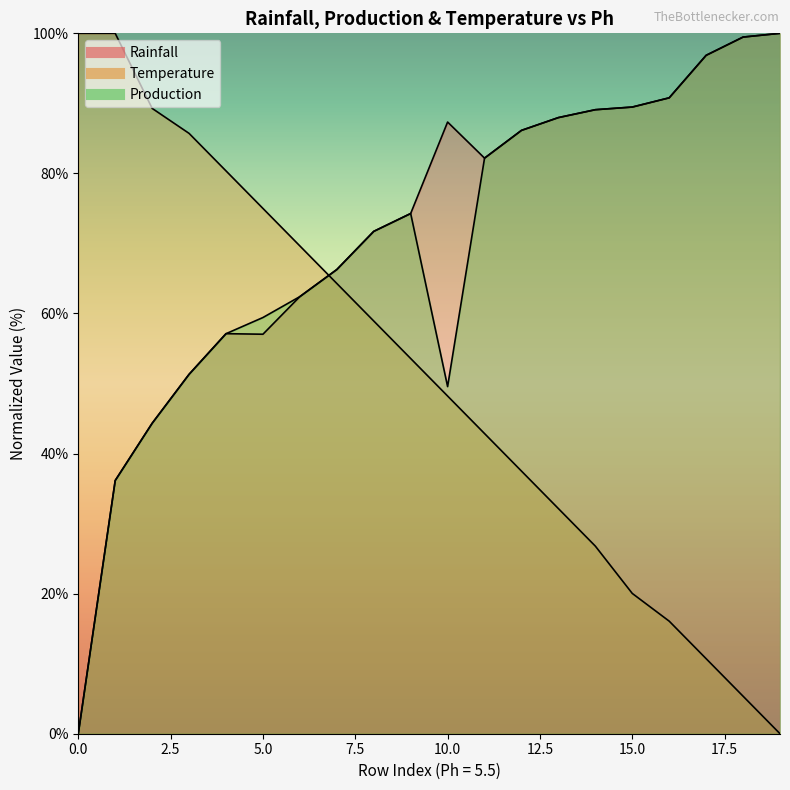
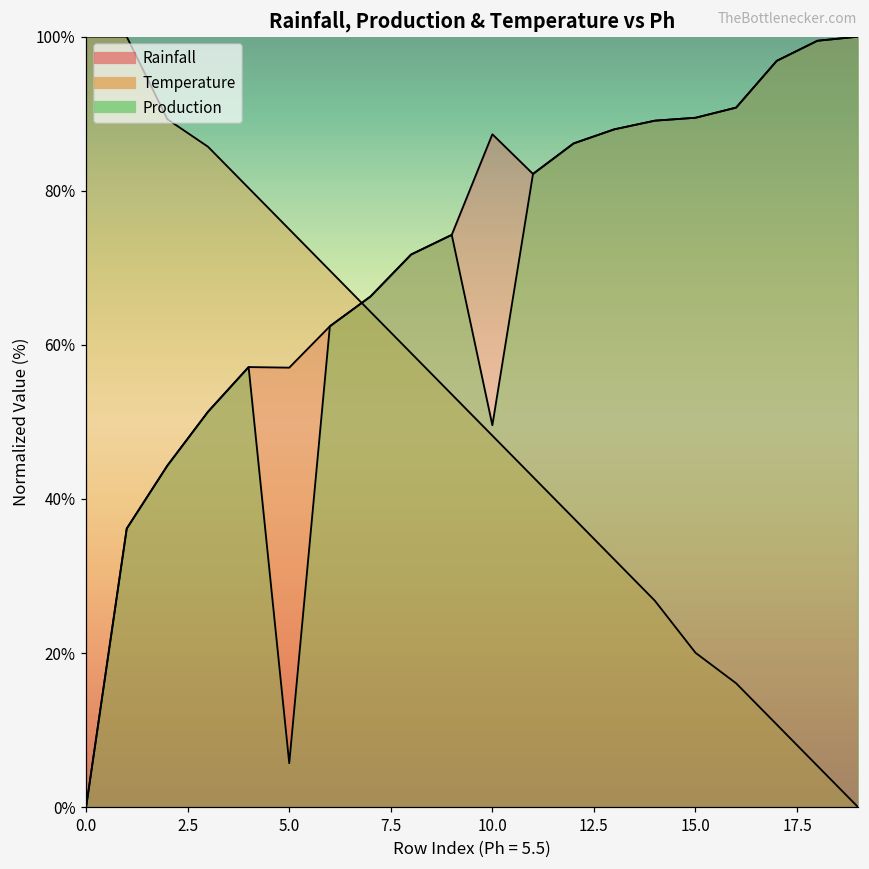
  {
    "Production": {
-     "5.0": "59%",
+     "5.0": "6%",
      "10.0": "50%"
    }
  }
